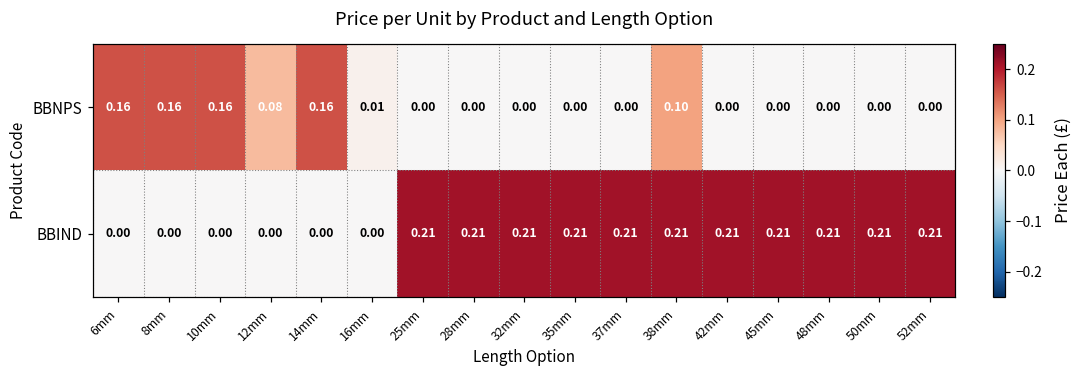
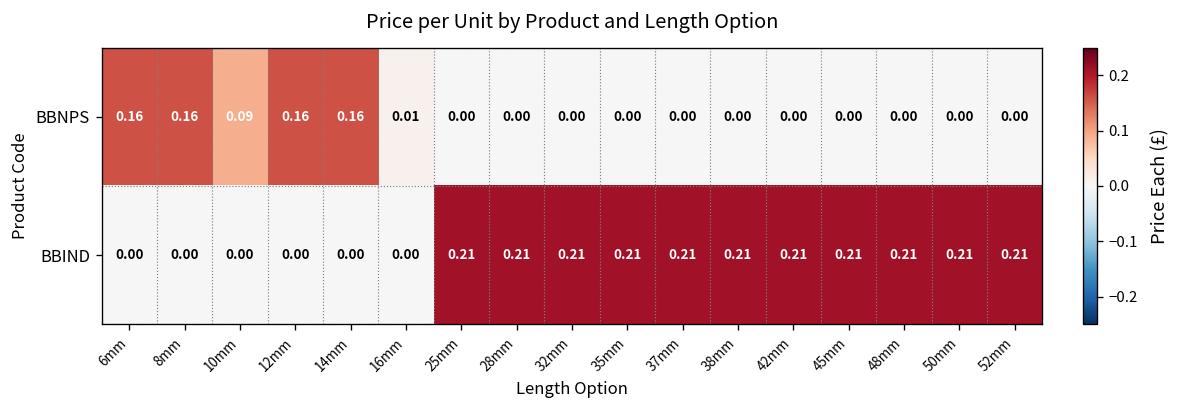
  {
    "BBNPS": {
      "6mm": 0.16,
      "8mm": 0.16,
-     "10mm": 0.16,
-     "12mm": 0.08,
+     "10mm": 0.09,
+     "12mm": 0.16,
      "14mm": 0.16,
      "16mm": 0.01,
      "25mm": 0.00,
      "28mm": 0.00,
      "32mm": 0.00,
      "35mm": 0.00,
      "37mm": 0.00,
-     "38mm": 0.10,
+     "38mm": 0.00,
      "42mm": 0.00,
      "45mm": 0.00,
      "48mm": 0.00,
      "50mm": 0.00,
      "52mm": 0.00
    },
    "BBIND": {
      "6mm": 0.00,
      "8mm": 0.00,
      "10mm": 0.00,
      "12mm": 0.00,
      "14mm": 0.00,
      "16mm": 0.00,
      "25mm": 0.21,
      "28mm": 0.21,
      "32mm": 0.21,
      "35mm": 0.21,
      "37mm": 0.21,
      "38mm": 0.21,
      "42mm": 0.21,
      "45mm": 0.21,
      "48mm": 0.21,
      "50mm": 0.21,
      "52mm": 0.21
    }
  }
